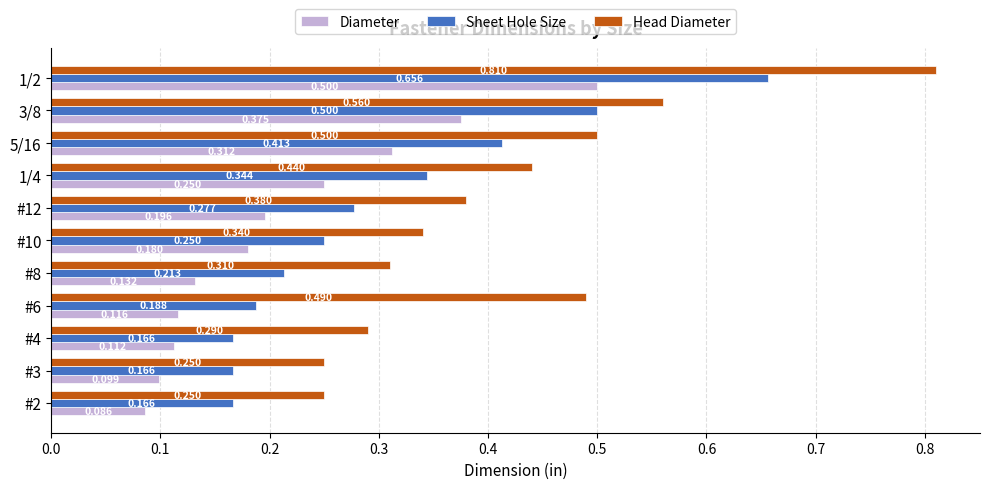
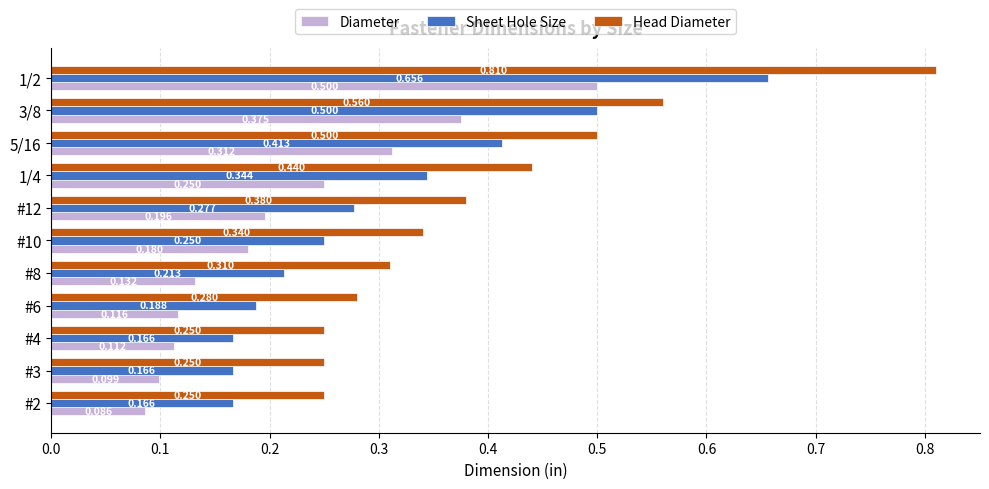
  {
    "Diameter": {
      "3/8": 0.375,
      "5/16": 0.312,
      "1/4": 0.250,
      "#12": 0.196,
      "#10": 0.180,
      "#8": 0.132,
      "#6": 0.116,
      "#4": 0.112,
      "#3": 0.099
    },
    "Sheet Hole Size": {
      "1/2": 0.656,
      "3/8": 0.500,
      "5/16": 0.413,
      "1/4": 0.344,
      "#12": 0.277,
      "#10": 0.250,
      "#8": 0.213,
      "#6": 0.188,
      "#4": 0.166,
      "#3": 0.166,
      "#2": 0.166
    },
    "Head Diameter": {
      "1/2": 0.810,
      "3/8": 0.560,
      "5/16": 0.500,
      "1/4": 0.440,
      "#12": 0.380,
      "#10": 0.340,
      "#8": 0.310,
-     "#6": 0.490,
-     "#4": 0.290,
+     "#6": 0.280,
+     "#4": 0.250,
      "#3": 0.250,
      "#2": 0.250
    }
  }
